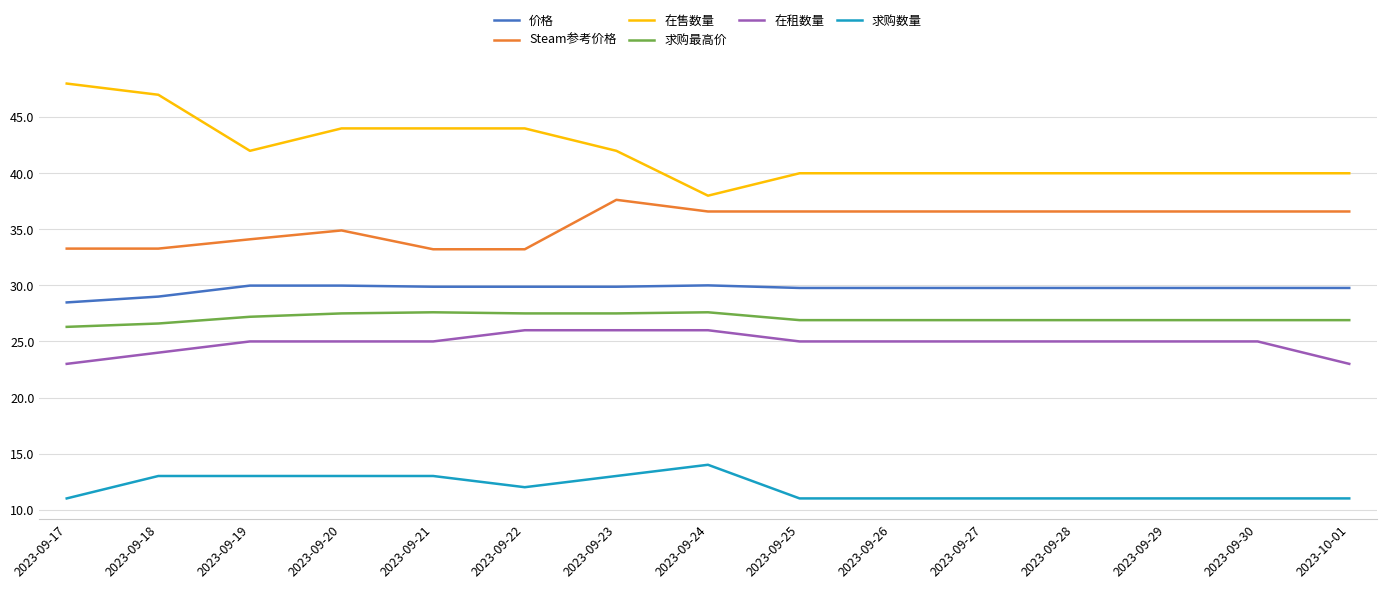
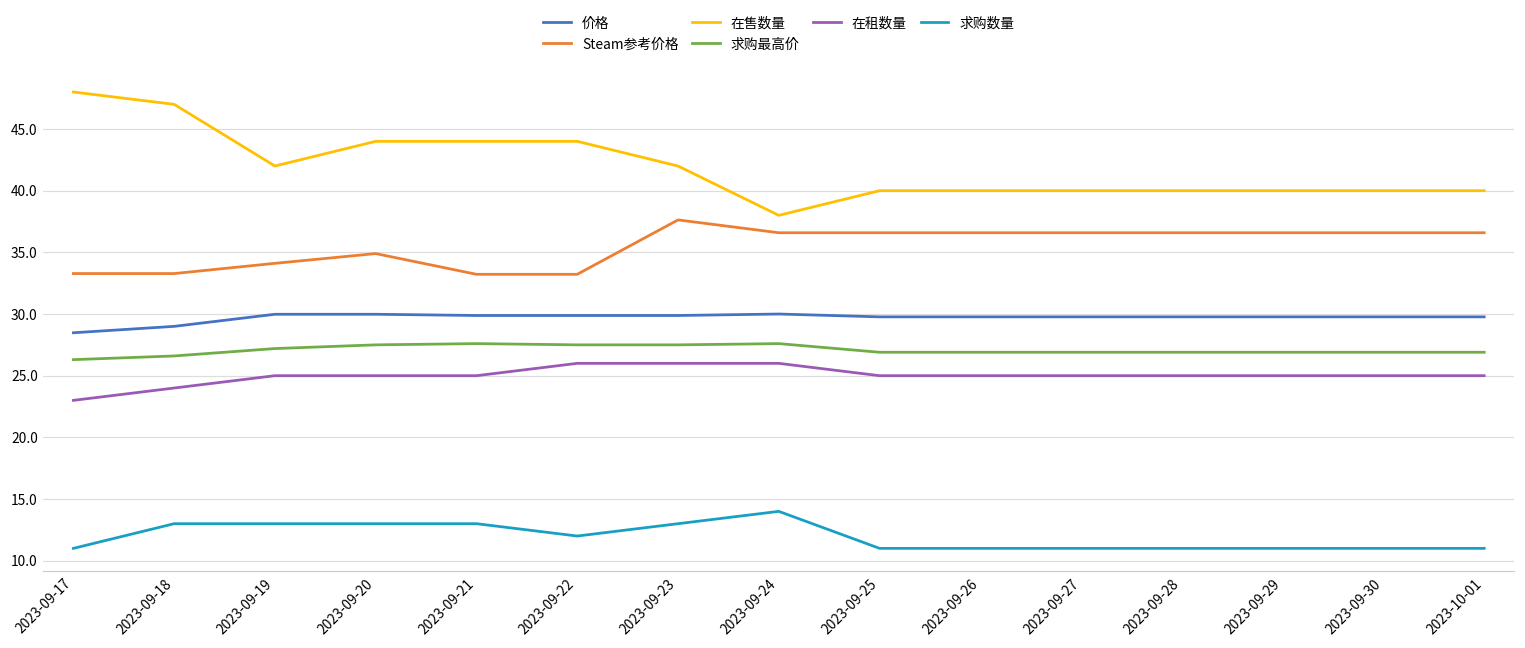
  {
    "价格": {
      "2023-09-17": 28.5,
      "2023-09-18": 29,
      "2023-09-19": 30,
      "2023-09-20": 30,
      "2023-09-21": 30,
      "2023-09-22": 30,
      "2023-09-23": 30,
      "2023-09-24": 30,
      "2023-09-25": 29.8,
      "2023-09-26": 29.8,
      "2023-09-27": 29.8,
      "2023-09-28": 29.8,
      "2023-09-29": 29.8,
      "2023-09-30": 29.8,
      "2023-10-01": 29.8
    },
    "Steam参考价格": {
      "2023-09-17": 33.3,
      "2023-09-18": 33.3,
      "2023-09-19": 34,
      "2023-09-20": 35,
      "2023-09-21": 33,
      "2023-09-22": 33,
      "2023-09-23": 37.6,
      "2023-09-24": 36.6,
      "2023-09-25": 36.6,
      "2023-09-26": 36.6,
      "2023-09-27": 36.6,
      "2023-09-28": 36.6,
      "2023-09-29": 36.6,
      "2023-09-30": 36.6,
      "2023-10-01": 36.6
    },
    "在售数量": {
      "2023-09-17": 48,
      "2023-09-18": 47,
      "2023-09-19": 42,
      "2023-09-20": 44,
      "2023-09-21": 44,
      "2023-09-22": 44,
      "2023-09-23": 42,
      "2023-09-24": 38,
      "2023-09-25": 40,
      "2023-09-26": 40,
      "2023-09-27": 40,
      "2023-09-28": 40,
      "2023-09-29": 40,
      "2023-09-30": 40,
      "2023-10-01": 40
    },
    "求购最高价": {
      "2023-09-17": 26.3,
      "2023-09-18": 26.6,
      "2023-09-19": 27,
      "2023-09-20": 27.5,
      "2023-09-21": 27.6,
      "2023-09-22": 27.5,
      "2023-09-23": 27.5,
      "2023-09-24": 27.6,
      "2023-09-25": 27,
      "2023-09-26": 27,
      "2023-09-27": 27,
      "2023-09-28": 27,
      "2023-09-29": 27,
      "2023-09-30": 27,
      "2023-10-01": 27
    },
    "在租数量": {
      "2023-09-17": 23,
      "2023-09-18": 24,
      "2023-09-19": 25,
      "2023-09-20": 25,
      "2023-09-21": 25,
      "2023-09-22": 26,
      "2023-09-23": 26,
      "2023-09-24": 26,
      "2023-09-25": 25,
      "2023-09-26": 25,
      "2023-09-27": 25,
      "2023-09-28": 25,
      "2023-09-29": 25,
      "2023-09-30": 25,
-     "2023-10-01": 23
+     "2023-10-01": 25
    },
    "求购数量": {
      "2023-09-17": 11,
      "2023-09-18": 13,
      "2023-09-19": 13,
      "2023-09-20": 13,
      "2023-09-21": 13,
      "2023-09-22": 12,
      "2023-09-23": 13,
      "2023-09-24": 14,
      "2023-09-25": 11,
      "2023-09-26": 11,
      "2023-09-27": 11,
      "2023-09-28": 11,
      "2023-09-29": 11,
      "2023-09-30": 11,
      "2023-10-01": 11
    }
  }
